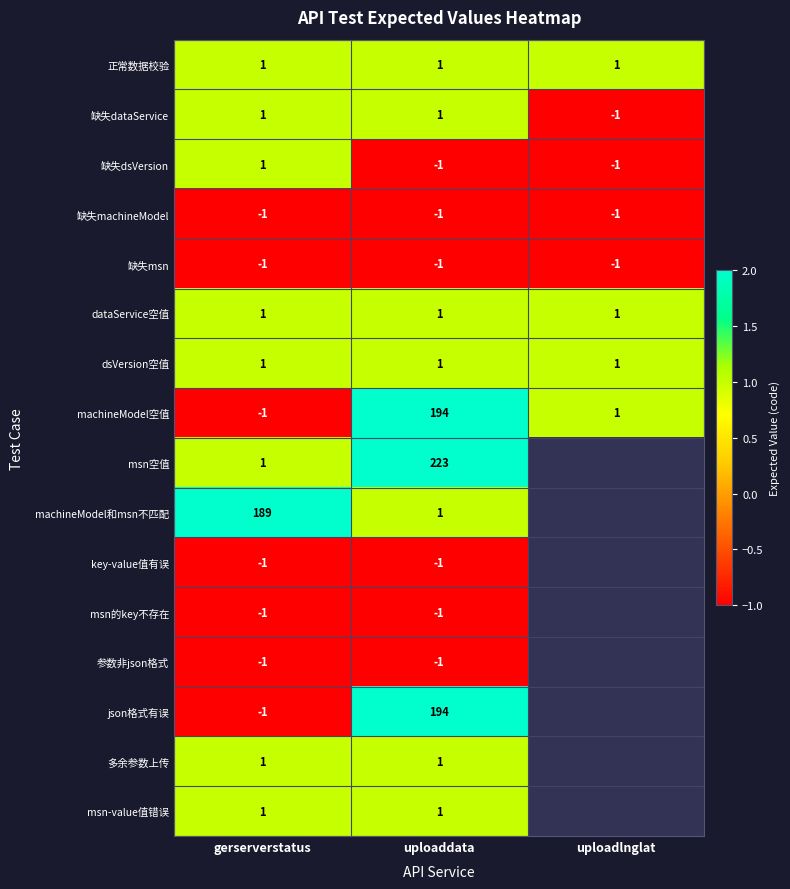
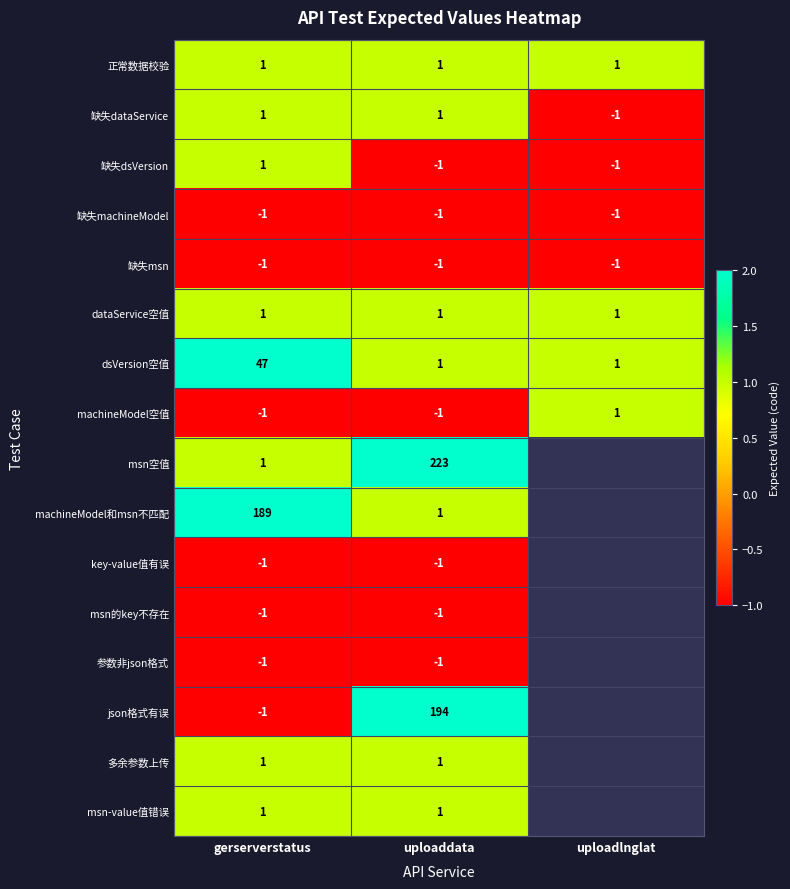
  {
    "正常数据校验": {
      "gerserverstatus": 1,
      "uploaddata": 1,
      "uploadlnglat": 1
    },
    "缺失dataService": {
      "gerserverstatus": 1,
      "uploaddata": 1,
      "uploadlnglat": -1
    },
    "缺失dsVersion": {
      "gerserverstatus": 1,
      "uploaddata": -1,
      "uploadlnglat": -1
    },
    "缺失machineModel": {
      "gerserverstatus": -1,
      "uploaddata": -1,
      "uploadlnglat": -1
    },
    "缺失msn": {
      "gerserverstatus": -1,
      "uploaddata": -1,
      "uploadlnglat": -1
    },
    "dataService空值": {
      "gerserverstatus": 1,
      "uploaddata": 1,
      "uploadlnglat": 1
    },
    "dsVersion空值": {
-     "gerserverstatus": 1,
+     "gerserverstatus": 47,
      "uploaddata": 1,
      "uploadlnglat": 1
    },
    "machineModel空值": {
      "gerserverstatus": -1,
-     "uploaddata": 194,
+     "uploaddata": -1,
      "uploadlnglat": 1
    },
    "msn空值": {
      "gerserverstatus": 1,
      "uploaddata": 223
    },
    "machineModel和msn不匹配": {
      "gerserverstatus": 189,
      "uploaddata": 1
    },
    "key-value值有误": {
      "gerserverstatus": -1,
      "uploaddata": -1
    },
    "msn的key不存在": {
      "gerserverstatus": -1,
      "uploaddata": -1
    },
    "参数非json格式": {
      "gerserverstatus": -1,
      "uploaddata": -1
    },
    "json格式有误": {
      "gerserverstatus": -1,
      "uploaddata": 194
    },
    "多余参数上传": {
      "gerserverstatus": 1,
      "uploaddata": 1
    },
    "msn-value值错误": {
      "gerserverstatus": 1,
      "uploaddata": 1
    }
  }
